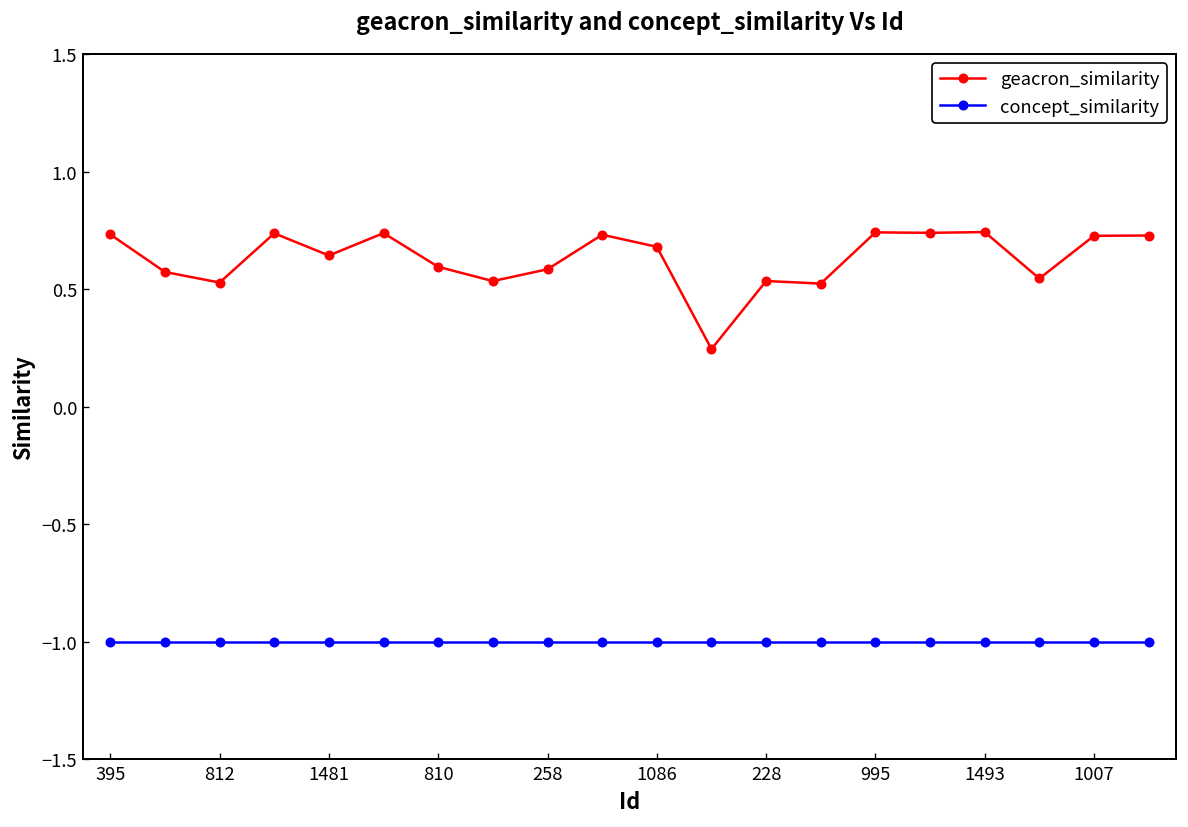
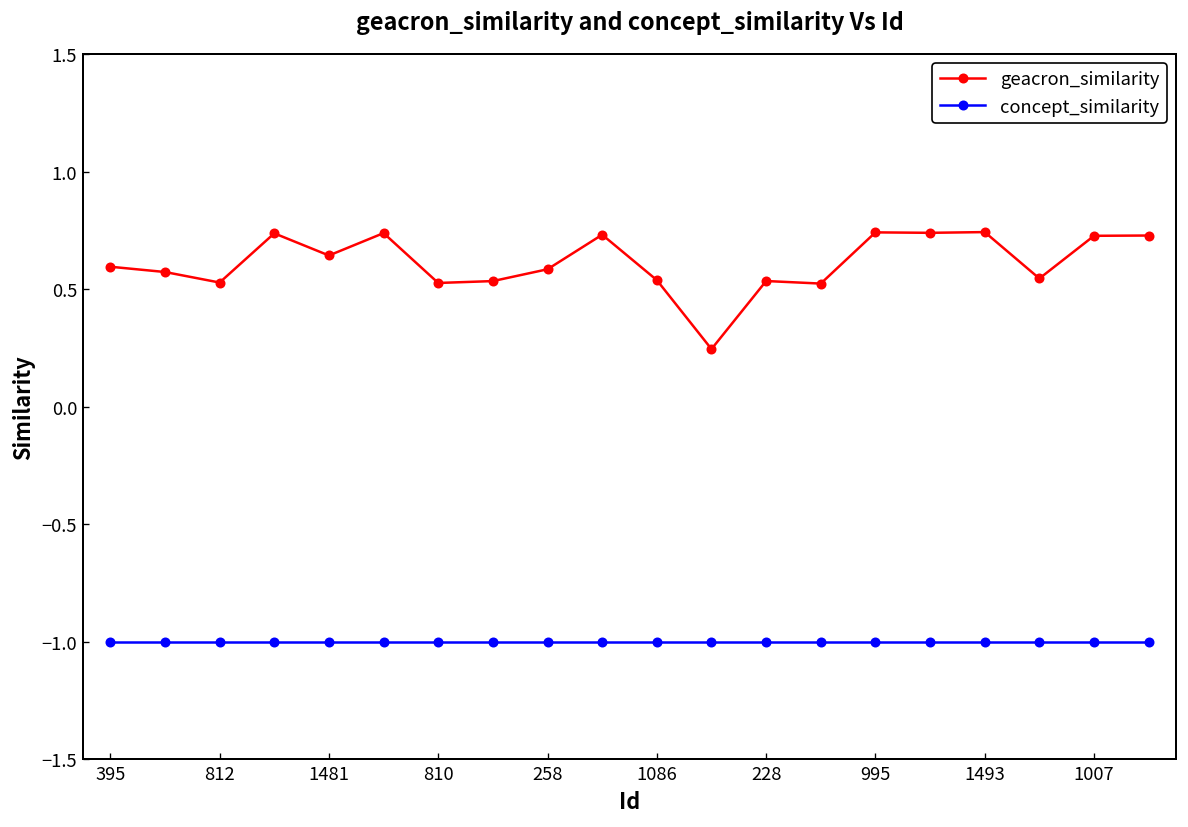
  {
    "geacron_similarity": {
-     "395": 0.73,
+     "395": 0.60,
      "812": 0.53,
      "1481": 0.64,
-     "810": 0.59,
+     "810": 0.53,
      "258": 0.58,
-     "1086": 0.68,
+     "1086": 0.54,
      "228": 0.53,
      "995": 0.74,
      "1493": 0.74,
      "1007": 0.73
    },
    "concept_similarity": {
      "395": -1.00,
      "812": -1.00,
      "1481": -1.00,
      "810": -1.00,
      "258": -1.00,
      "1086": -1.00,
      "228": -1.00,
      "995": -1.00,
      "1493": -1.00,
      "1007": -1.00
    }
  }
